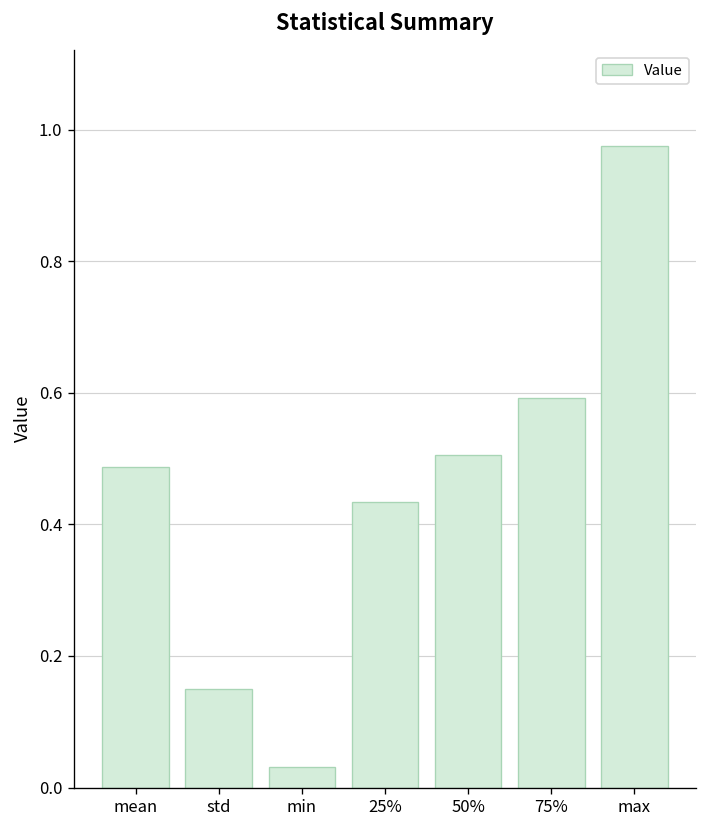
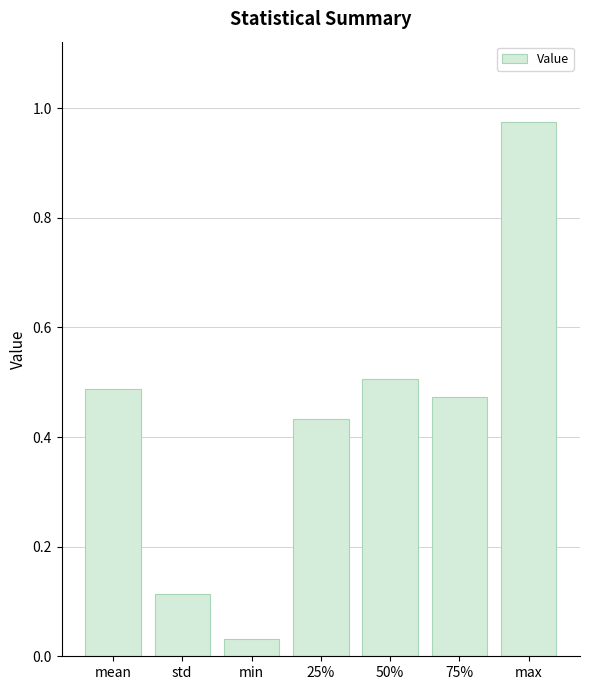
  {
    "mean": 0.49,
-   "std": 0.15,
+   "std": 0.11,
    "min": 0.03,
    "25%": 0.43,
    "50%": 0.51,
-   "75%": 0.59,
+   "75%": 0.47,
    "max": 0.98
  }
